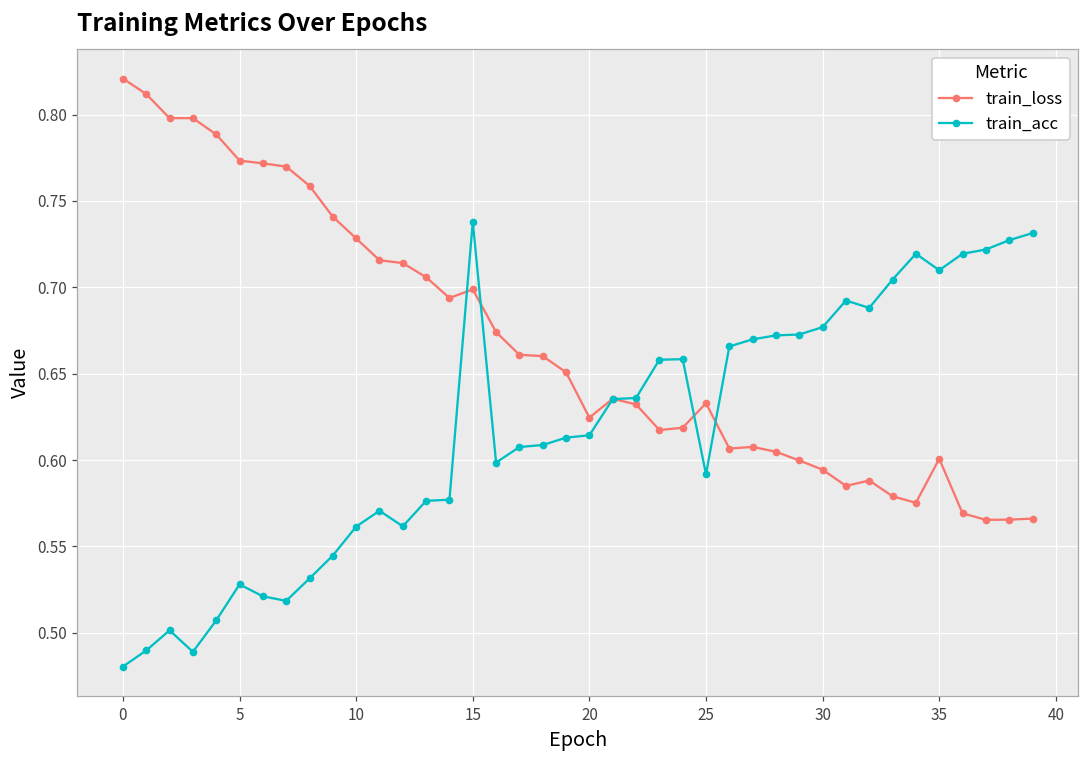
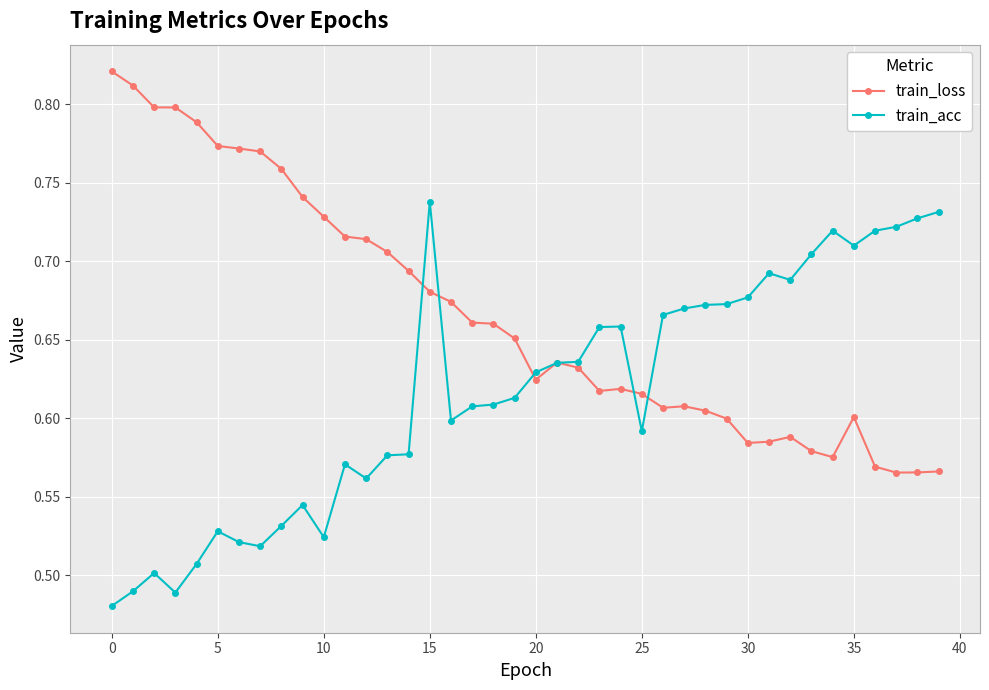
  {
    "train_loss": {
      "0": 0.821,
      "5": 0.773,
      "10": 0.728,
-     "15": 0.699,
+     "15": 0.681,
      "20": 0.625,
-     "25": 0.633,
-     "30": 0.594,
+     "25": 0.616,
+     "30": 0.584,
      "35": 0.601
    },
    "train_acc": {
      "0": 0.480,
      "5": 0.528,
-     "10": 0.561,
+     "10": 0.524,
      "15": 0.738,
-     "20": 0.614,
+     "20": 0.629,
      "25": 0.592,
      "30": 0.677,
      "35": 0.710
    }
  }
